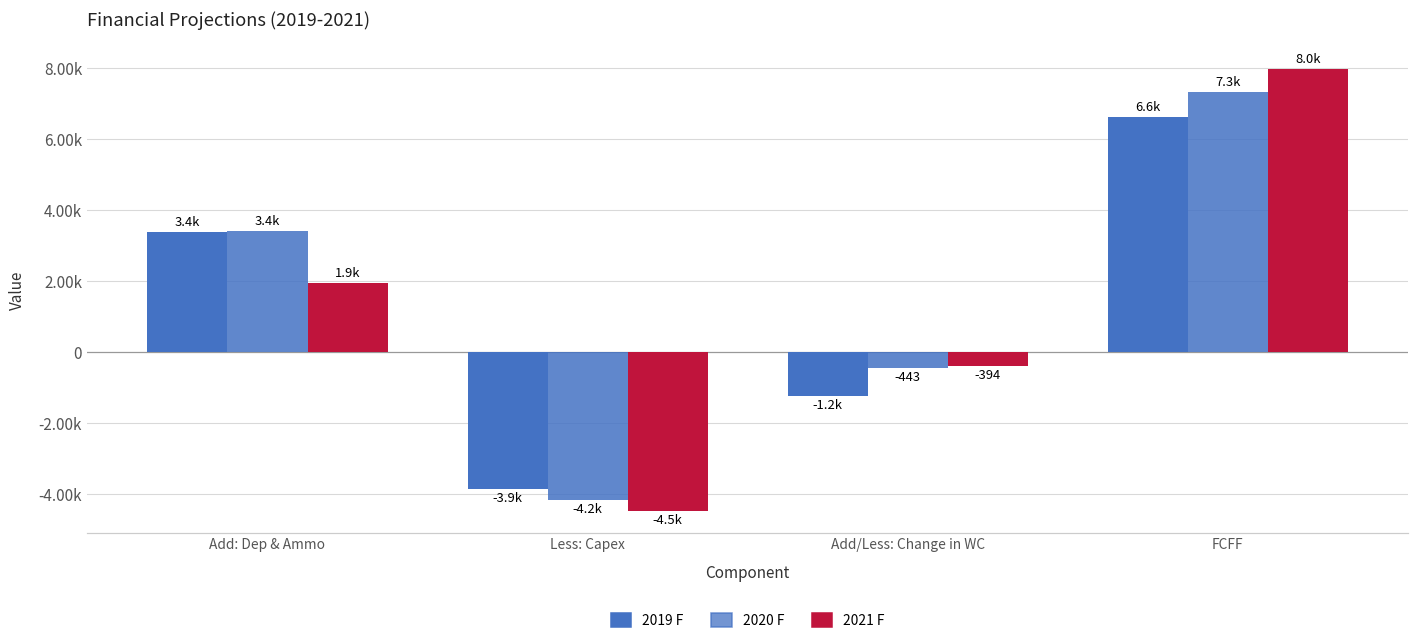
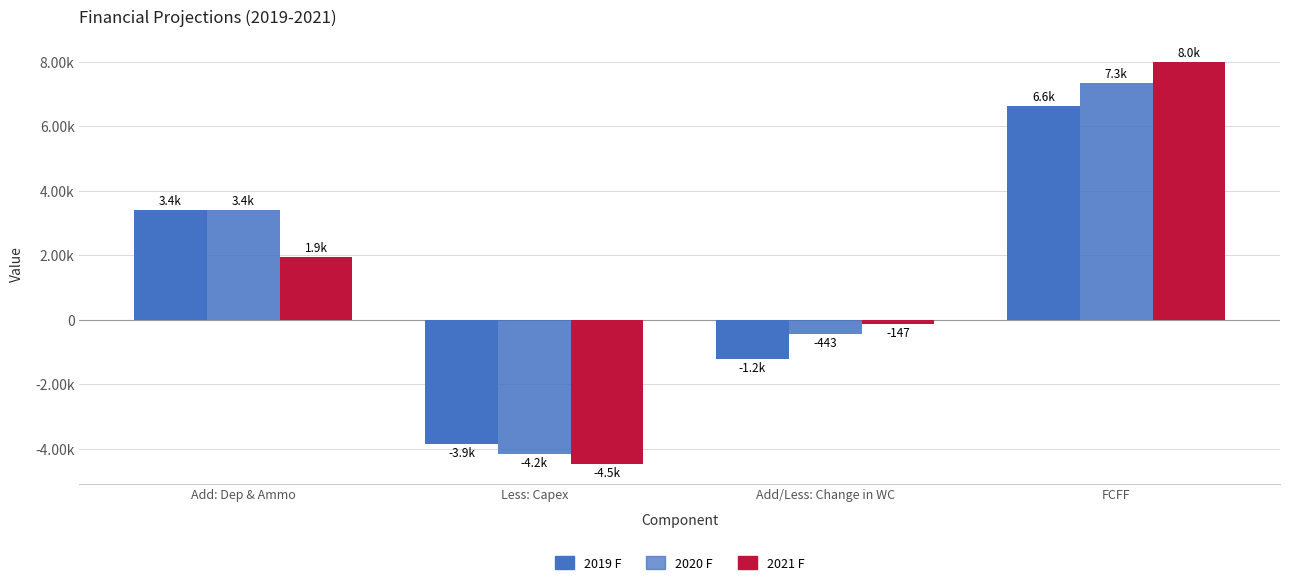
  {
    "2021 F": {
      "Add: Dep & Ammo": "1.9k",
      "Less: Capex": "-4.5k",
-     "Add/Less: Change in WC": "-394",
+     "Add/Less: Change in WC": "-147",
      "FCFF": "8.0k"
    }
  }
